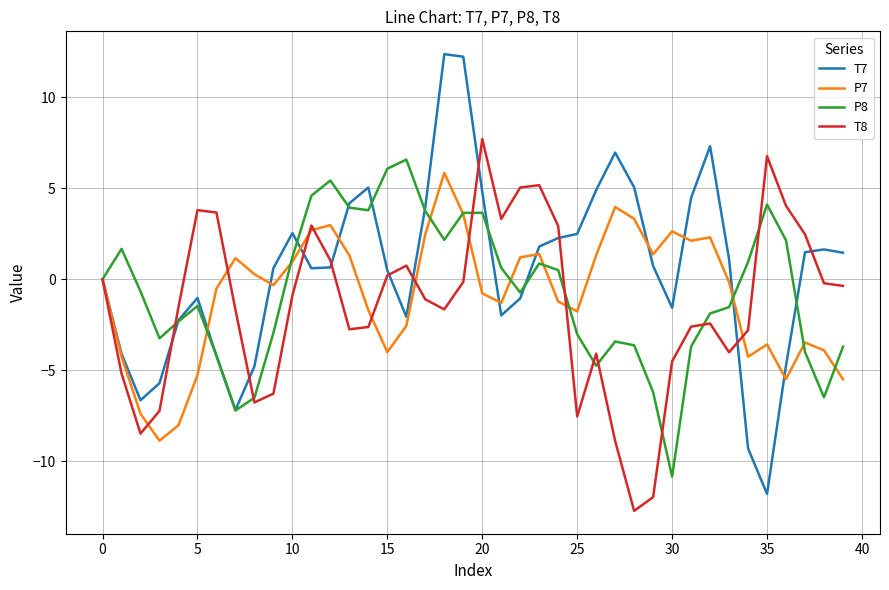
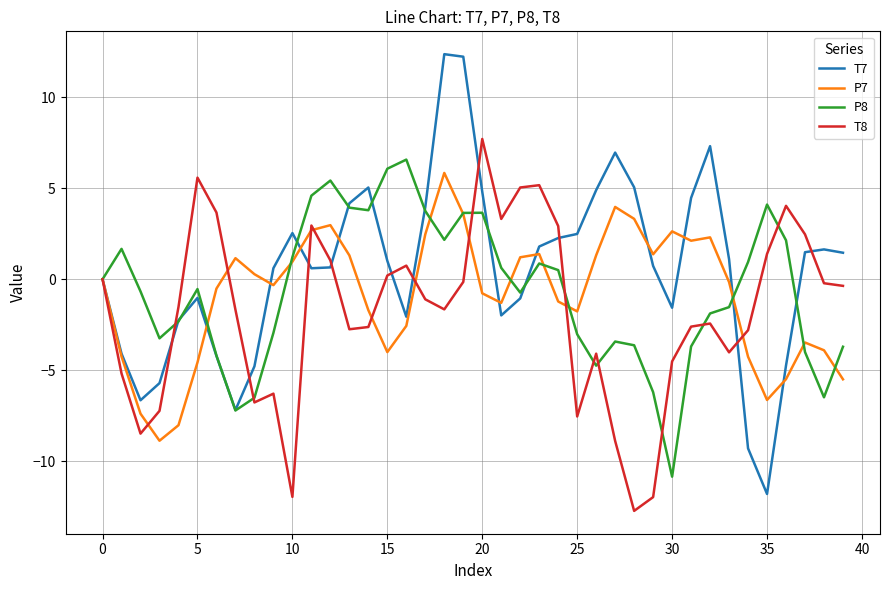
  {
    "T7": {
      "5": -1.0,
      "10": 2.5,
-     "15": 0.5,
+     "15": 1.0,
      "20": 4.8,
      "25": 2.5,
      "30": -1.6,
      "35": -11.8
    },
    "P7": {
-     "5": -5.3,
+     "5": -4.6,
      "10": 1.0,
      "15": -4.0,
      "20": -0.8,
      "25": -1.8,
      "30": 2.6,
-     "35": -3.6
+     "35": -6.6
    },
    "P8": {
-     "5": -1.5,
+     "5": -0.5,
      "10": 1.2,
      "15": 6.1,
      "20": 3.7,
      "25": -3.0,
      "30": -10.8,
      "35": 4.1
    },
    "T8": {
-     "5": 3.8,
-     "10": -0.9,
+     "5": 5.6,
+     "10": -12.0,
      "15": 0.2,
      "20": 7.7,
      "25": -7.5,
      "30": -4.5,
-     "35": 6.8
+     "35": 1.4
    }
  }
